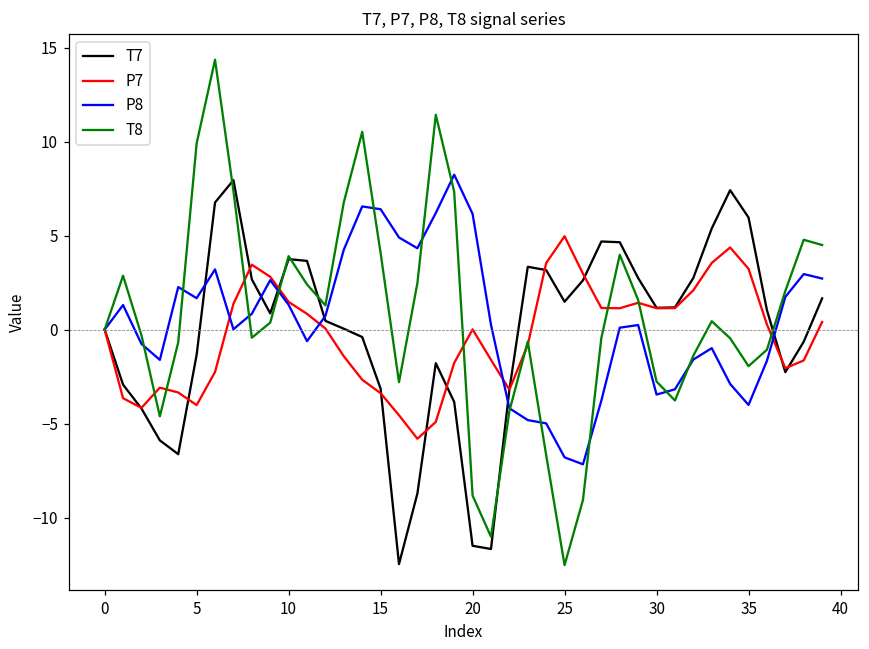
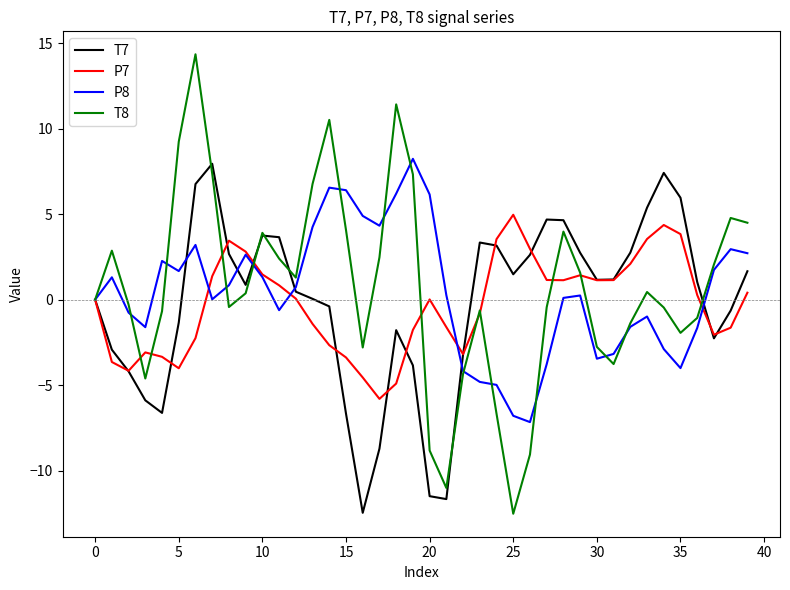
  {
    "T7": {
      "5": -1.3,
      "10": 3.7,
-     "15": -3.1,
+     "15": -6.7,
      "20": -11.5,
      "25": 1.5,
      "35": 6.0
    },
    "P7": {
      "5": -4.0,
      "10": 1.5,
      "15": -3.4,
      "20": 0.0,
      "25": 5.0,
-     "35": 3.2
+     "35": 3.8
    },
    "P8": {
      "5": 1.7,
      "10": 1.3,
      "15": 6.4,
      "20": 6.2,
      "25": -6.8,
      "30": -3.5,
      "35": -4.0
    },
    "T8": {
-     "5": 9.9,
+     "5": 9.2,
      "10": 3.9,
      "15": 4.1,
      "20": -8.8,
      "25": -12.5,
      "30": -2.8,
      "35": -1.9
    }
  }
